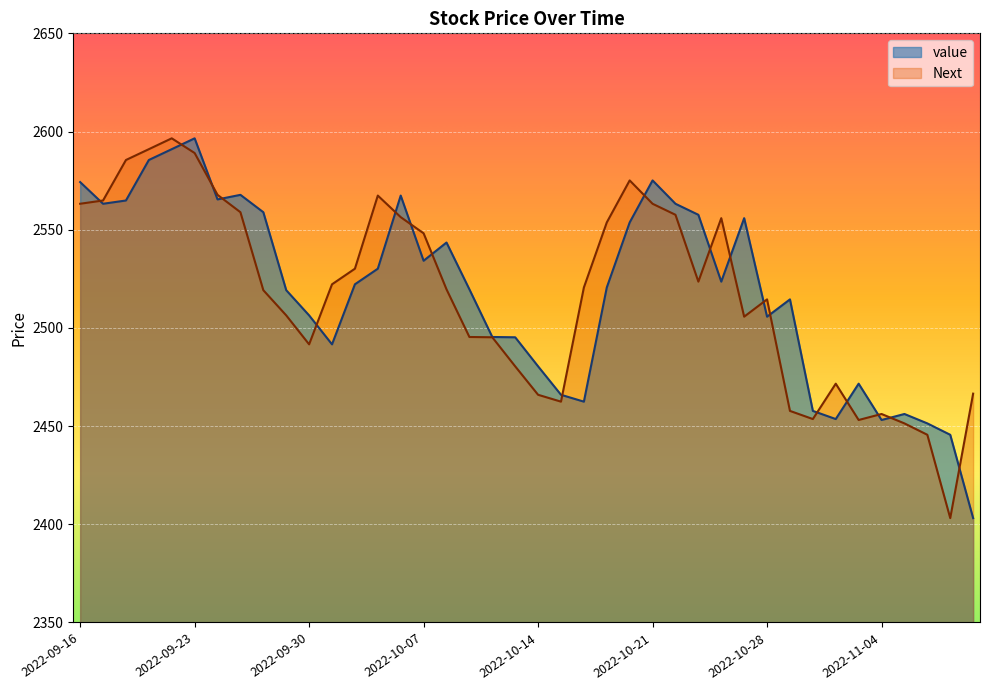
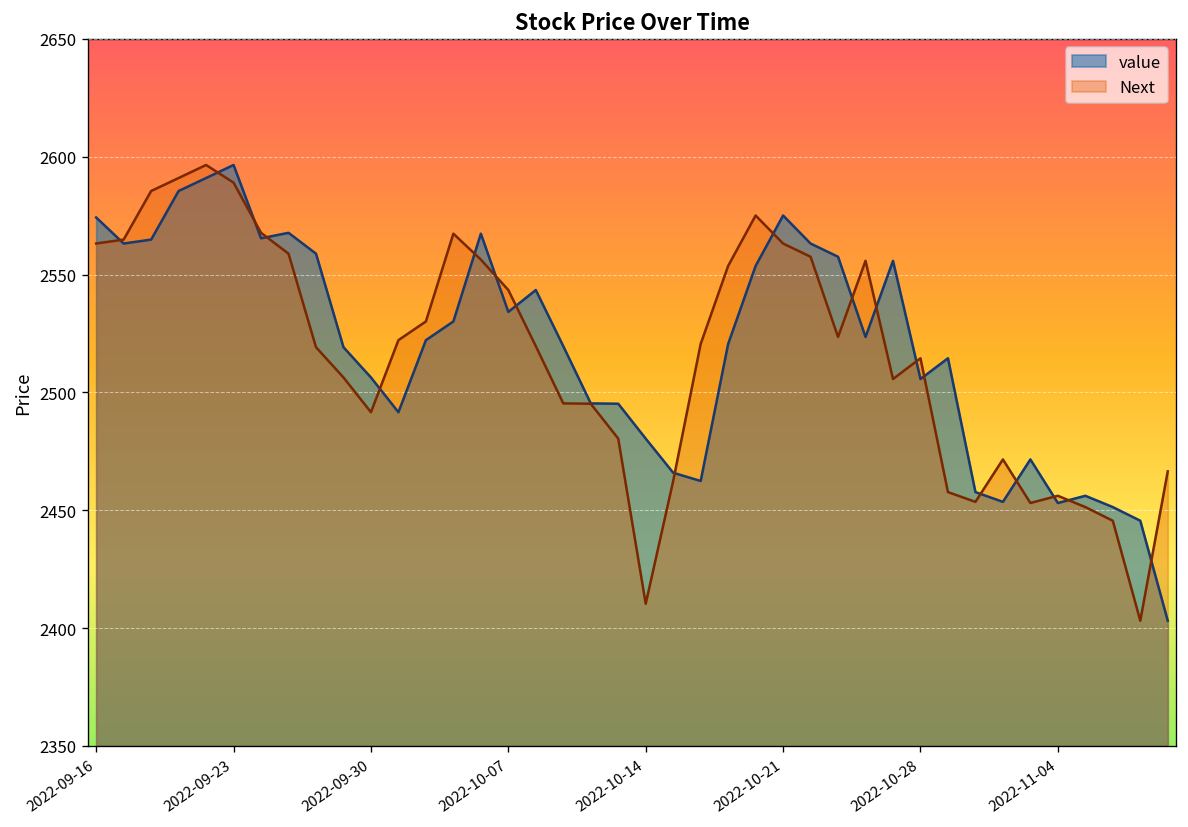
  {
    "value": {
      "2022-09-16": 2574,
      "2022-09-23": 2597,
      "2022-09-30": 2506,
      "2022-10-07": 2534,
      "2022-10-14": 2480,
      "2022-10-21": 2575,
      "2022-10-28": 2506,
      "2022-11-04": 2453
    },
    "Next": {
      "2022-09-16": 2563,
      "2022-09-23": 2589,
      "2022-09-30": 2492,
-     "2022-10-07": 2548,
-     "2022-10-14": 2466,
+     "2022-10-07": 2543,
+     "2022-10-14": 2410,
      "2022-10-21": 2563,
      "2022-10-28": 2515,
      "2022-11-04": 2456
    }
  }
